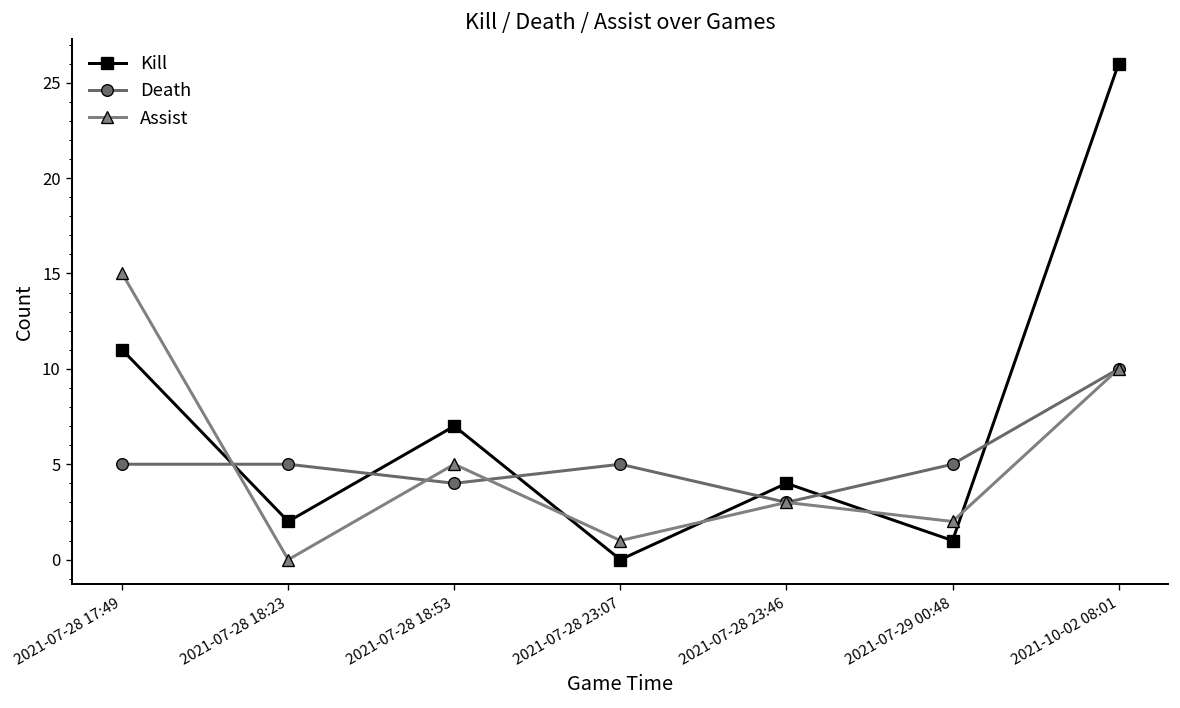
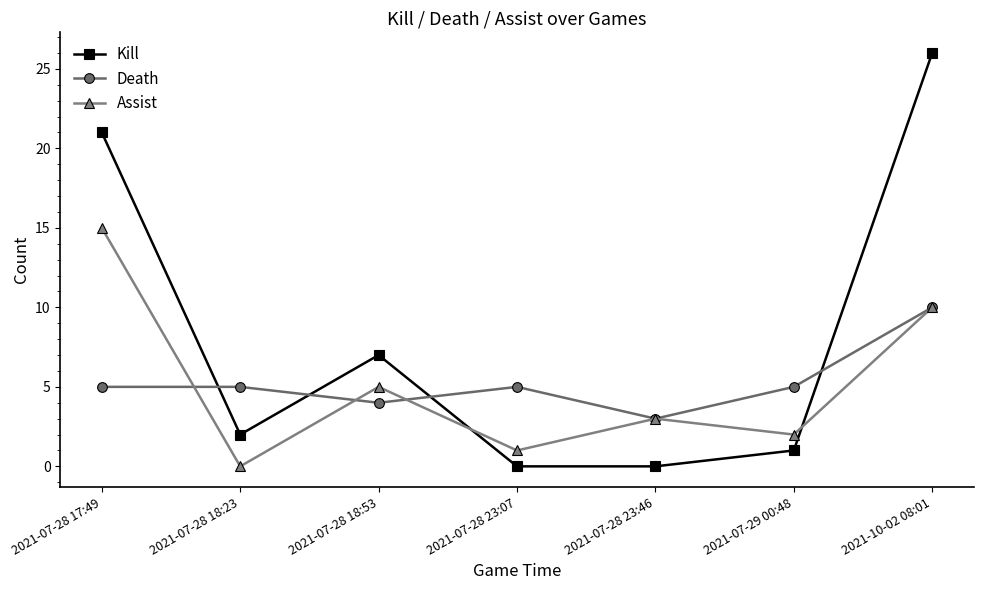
  {
    "Kill": {
-     "2021-07-28 17:49": 11,
+     "2021-07-28 17:49": 21,
      "2021-07-28 18:23": 2,
      "2021-07-28 18:53": 7,
      "2021-07-28 23:07": 0,
-     "2021-07-28 23:46": 4,
+     "2021-07-28 23:46": 0,
      "2021-07-29 00:48": 1,
      "2021-10-02 08:01": 26
    }
  }
